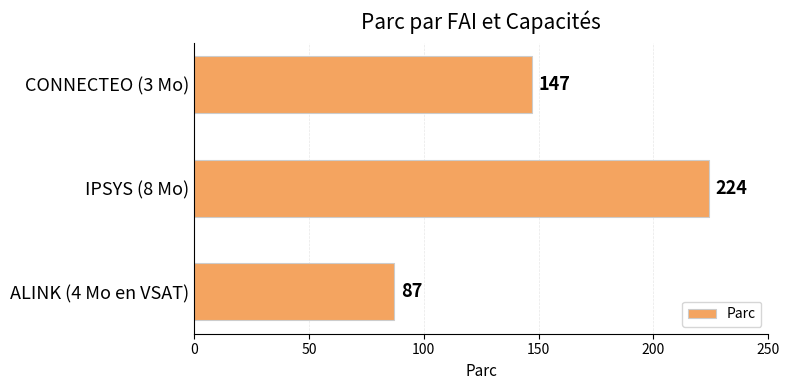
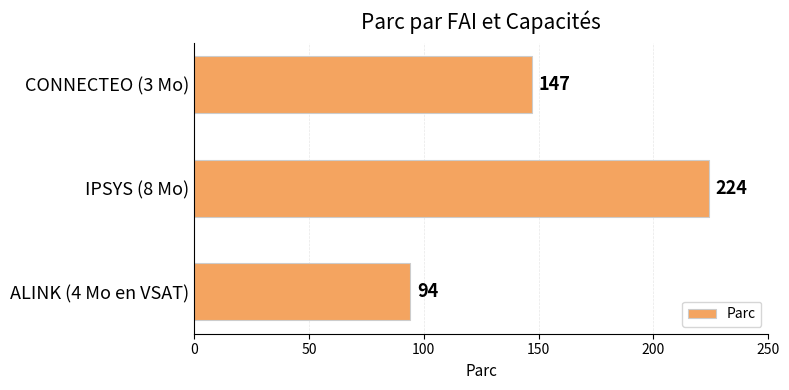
  {
    "CONNECTEO (3 Mo)": 147,
    "IPSYS (8 Mo)": 224,
-   "ALINK (4 Mo en VSAT)": 87
+   "ALINK (4 Mo en VSAT)": 94
  }
